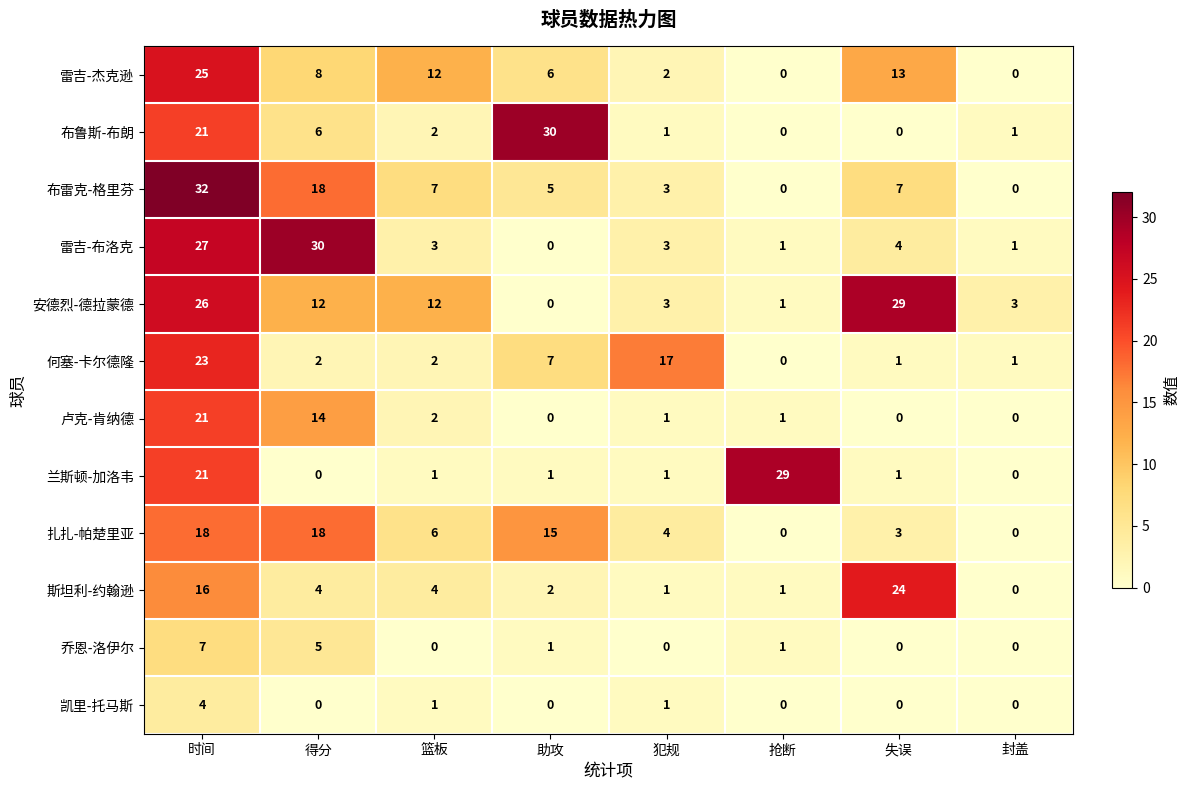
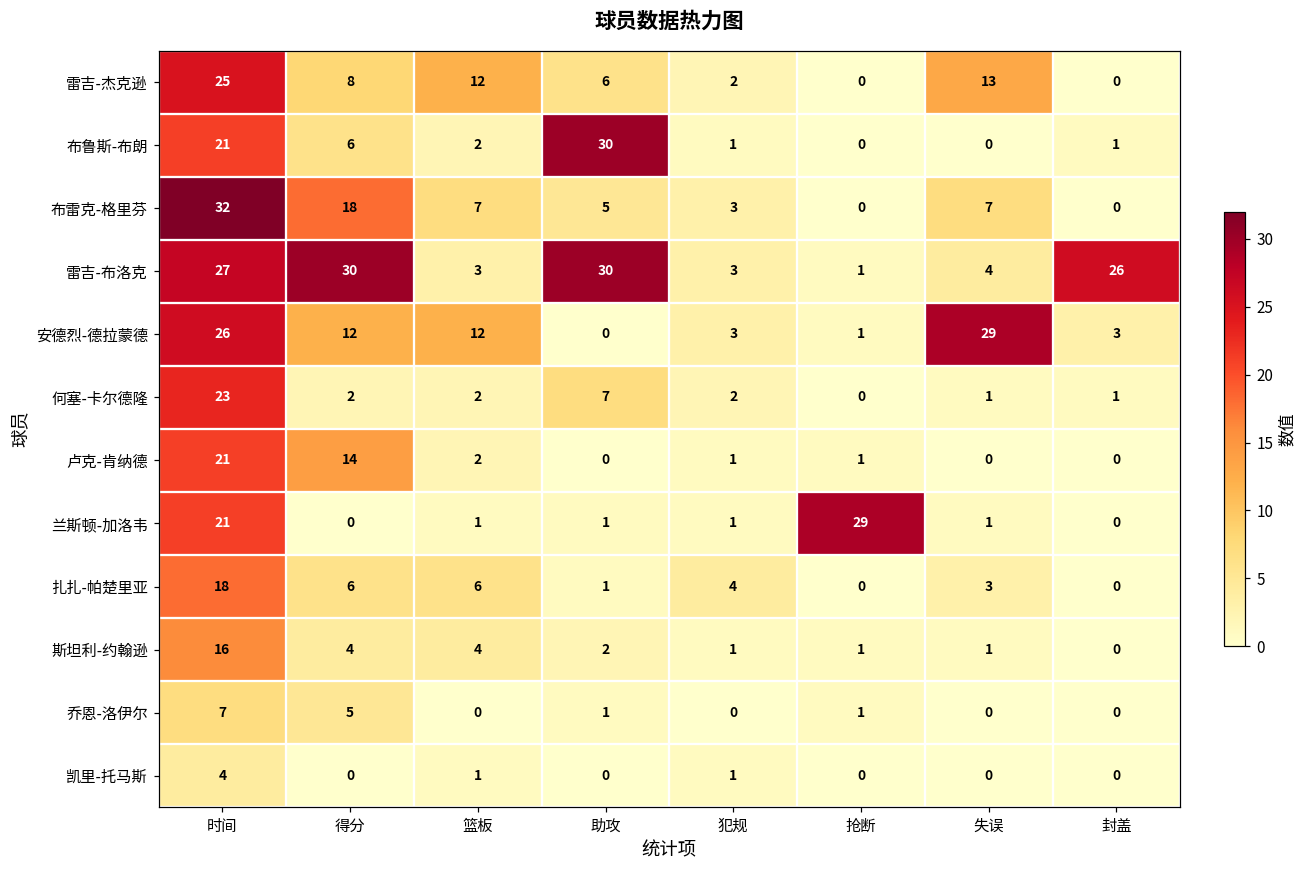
  {
    "雷吉-杰克逊": {
      "时间": 25,
      "得分": 8,
      "篮板": 12,
      "助攻": 6,
      "犯规": 2,
      "抢断": 0,
      "失误": 13,
      "封盖": 0
    },
    "布鲁斯-布朗": {
      "时间": 21,
      "得分": 6,
      "篮板": 2,
      "助攻": 30,
      "犯规": 1,
      "抢断": 0,
      "失误": 0,
      "封盖": 1
    },
    "布雷克-格里芬": {
      "时间": 32,
      "得分": 18,
      "篮板": 7,
      "助攻": 5,
      "犯规": 3,
      "抢断": 0,
      "失误": 7,
      "封盖": 0
    },
    "雷吉-布洛克": {
      "时间": 27,
      "得分": 30,
      "篮板": 3,
-     "助攻": 0,
+     "助攻": 30,
      "犯规": 3,
      "抢断": 1,
      "失误": 4,
-     "封盖": 1
+     "封盖": 26
    },
    "安德烈-德拉蒙德": {
      "时间": 26,
      "得分": 12,
      "篮板": 12,
      "助攻": 0,
      "犯规": 3,
      "抢断": 1,
      "失误": 29,
      "封盖": 3
    },
    "何塞-卡尔德隆": {
      "时间": 23,
      "得分": 2,
      "篮板": 2,
      "助攻": 7,
-     "犯规": 17,
+     "犯规": 2,
      "抢断": 0,
      "失误": 1,
      "封盖": 1
    },
    "卢克-肯纳德": {
      "时间": 21,
      "得分": 14,
      "篮板": 2,
      "助攻": 0,
      "犯规": 1,
      "抢断": 1,
      "失误": 0,
      "封盖": 0
    },
    "兰斯顿-加洛韦": {
      "时间": 21,
      "得分": 0,
      "篮板": 1,
      "助攻": 1,
      "犯规": 1,
      "抢断": 29,
      "失误": 1,
      "封盖": 0
    },
    "扎扎-帕楚里亚": {
      "时间": 18,
-     "得分": 18,
+     "得分": 6,
      "篮板": 6,
-     "助攻": 15,
+     "助攻": 1,
      "犯规": 4,
      "抢断": 0,
      "失误": 3,
      "封盖": 0
    },
    "斯坦利-约翰逊": {
      "时间": 16,
      "得分": 4,
      "篮板": 4,
      "助攻": 2,
      "犯规": 1,
      "抢断": 1,
-     "失误": 24,
+     "失误": 1,
      "封盖": 0
    },
    "乔恩-洛伊尔": {
      "时间": 7,
      "得分": 5,
      "篮板": 0,
      "助攻": 1,
      "犯规": 0,
      "抢断": 1,
      "失误": 0,
      "封盖": 0
    },
    "凯里-托马斯": {
      "时间": 4,
      "得分": 0,
      "篮板": 1,
      "助攻": 0,
      "犯规": 1,
      "抢断": 0,
      "失误": 0,
      "封盖": 0
    }
  }
